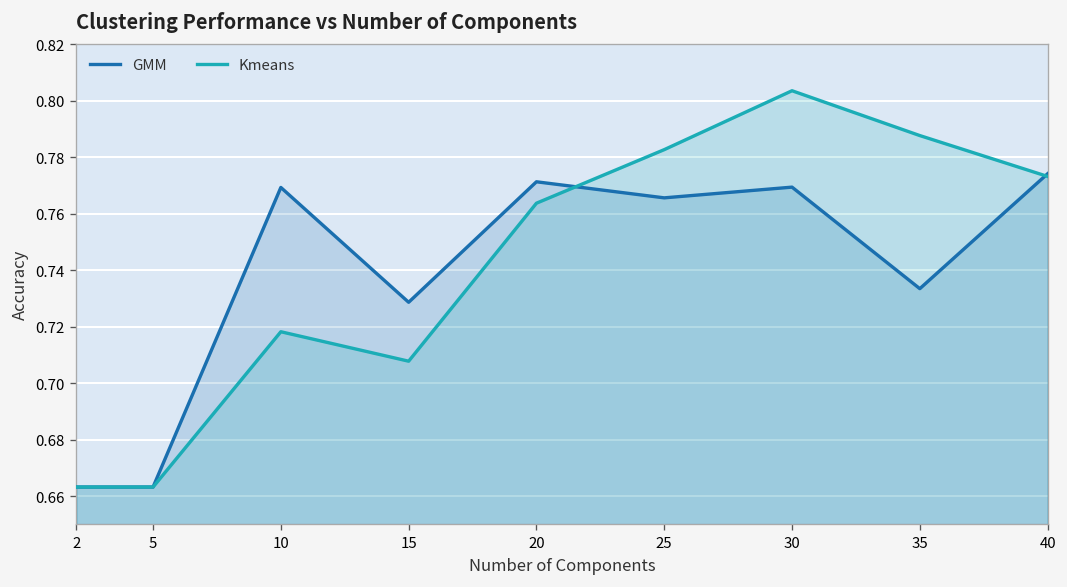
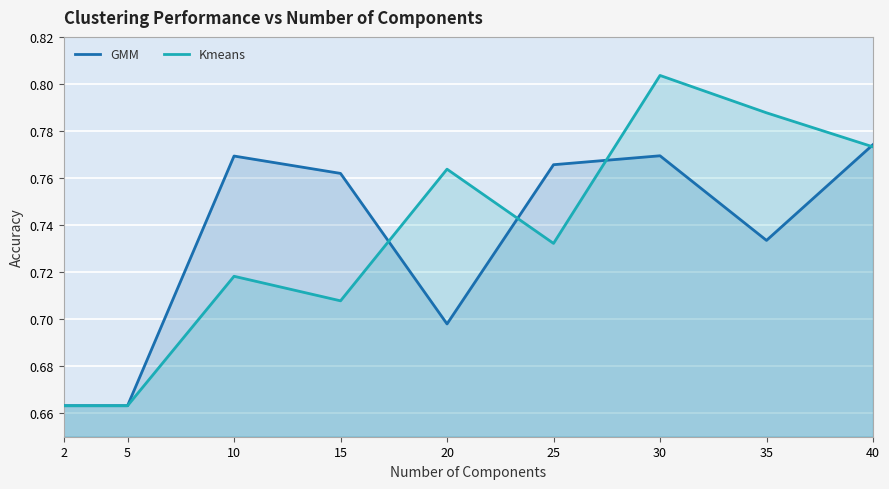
  {
    "GMM": {
      "10": 0.769,
-     "15": 0.729,
-     "20": 0.771,
+     "15": 0.762,
+     "20": 0.698,
      "25": 0.766,
      "30": 0.769,
      "35": 0.733
    },
    "Kmeans": {
      "10": 0.718,
      "15": 0.708,
      "20": 0.764,
-     "25": 0.783,
+     "25": 0.732,
      "30": 0.804,
      "35": 0.788
    }
  }
